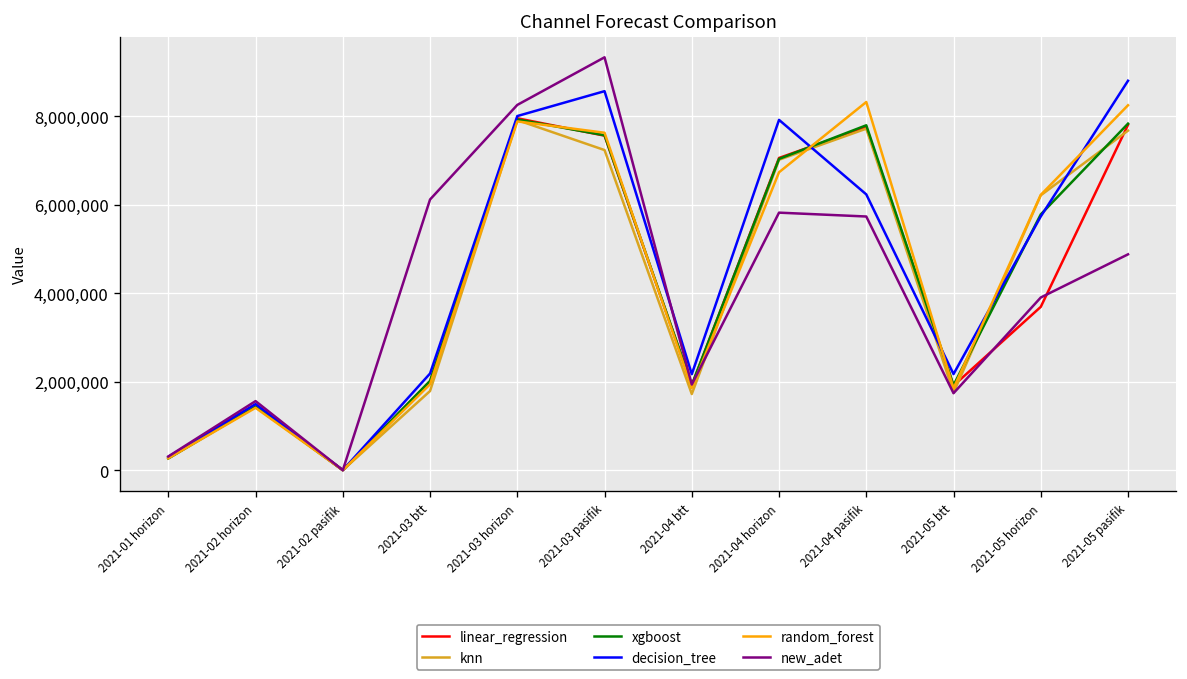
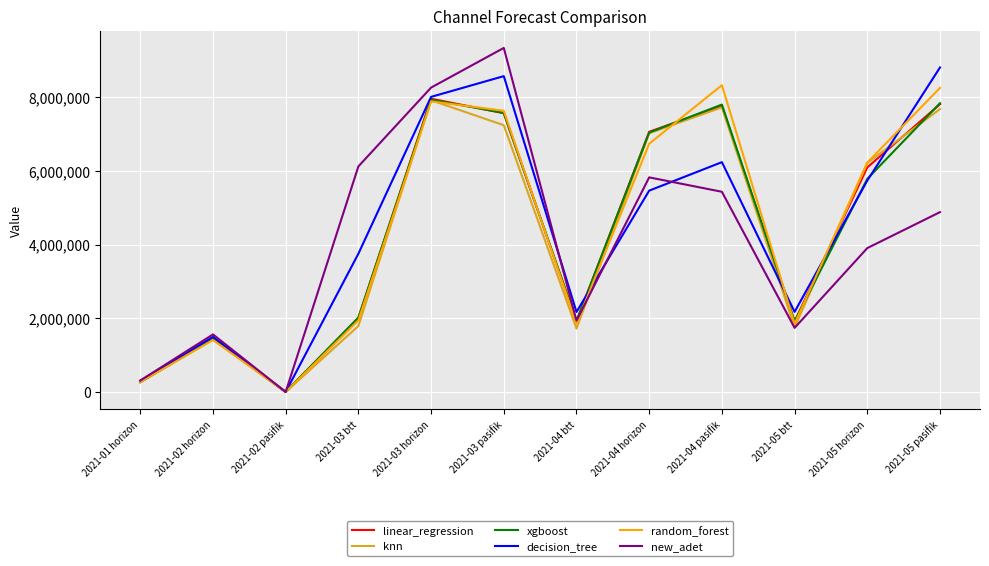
  {
    "linear_regression": {
-     "2021-05 horizon": "3,700,000"
+     "2021-05 horizon": "6,100,000"
    },
    "decision_tree": {
-     "2021-03 btt": "2,200,000",
+     "2021-03 btt": "3,800,000",
      "2021-03 pasifik": "8,600,000",
      "2021-04 btt": "2,200,000",
-     "2021-04 horizon": "7,900,000",
+     "2021-04 horizon": "5,500,000",
      "2021-04 pasifik": "6,200,000",
      "2021-05 btt": "2,200,000",
      "2021-05 pasifik": "8,800,000"
    },
    "new_adet": {
      "2021-03 btt": "6,100,000",
      "2021-03 horizon": "8,300,000",
      "2021-03 pasifik": "9,300,000",
      "2021-04 horizon": "5,800,000",
-     "2021-04 pasifik": "5,700,000",
+     "2021-04 pasifik": "5,400,000",
      "2021-05 horizon": "3,900,000",
      "2021-05 pasifik": "4,900,000"
    }
  }
